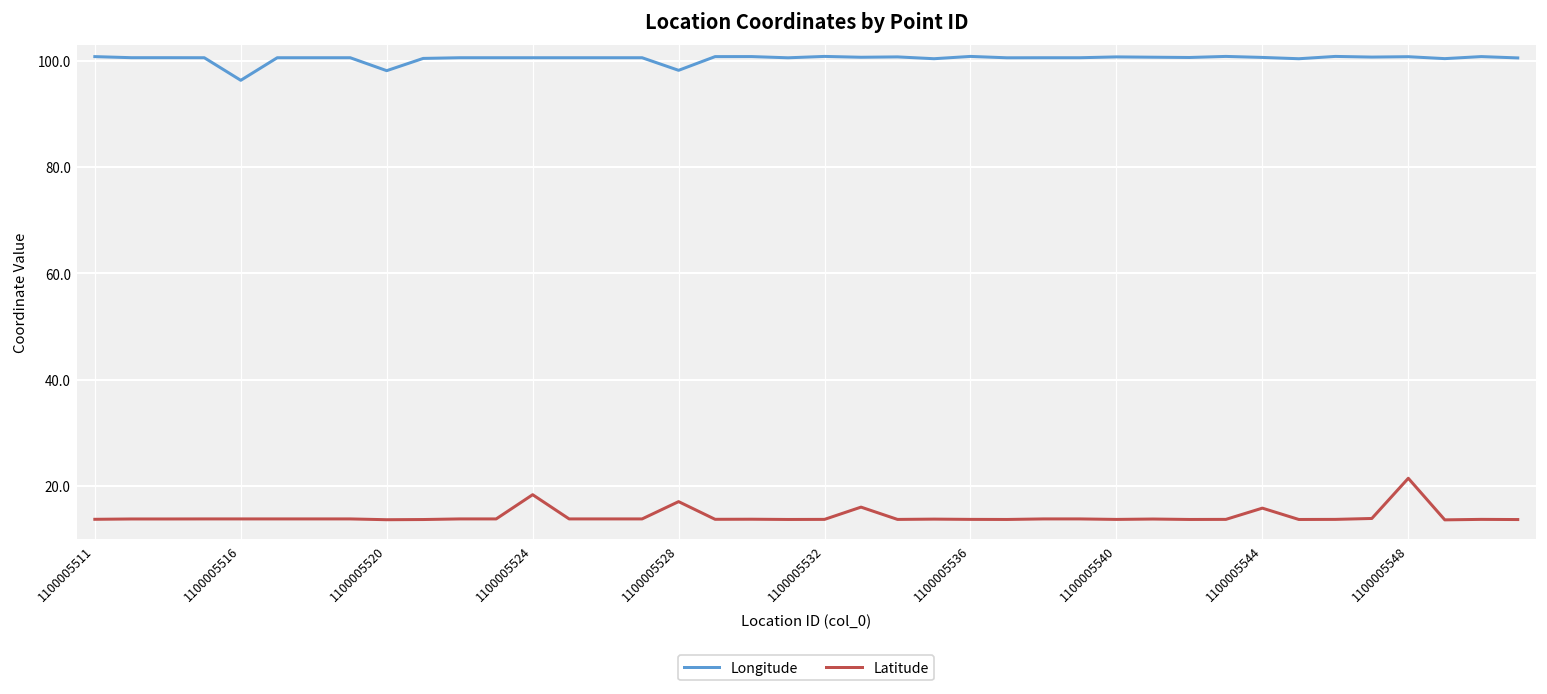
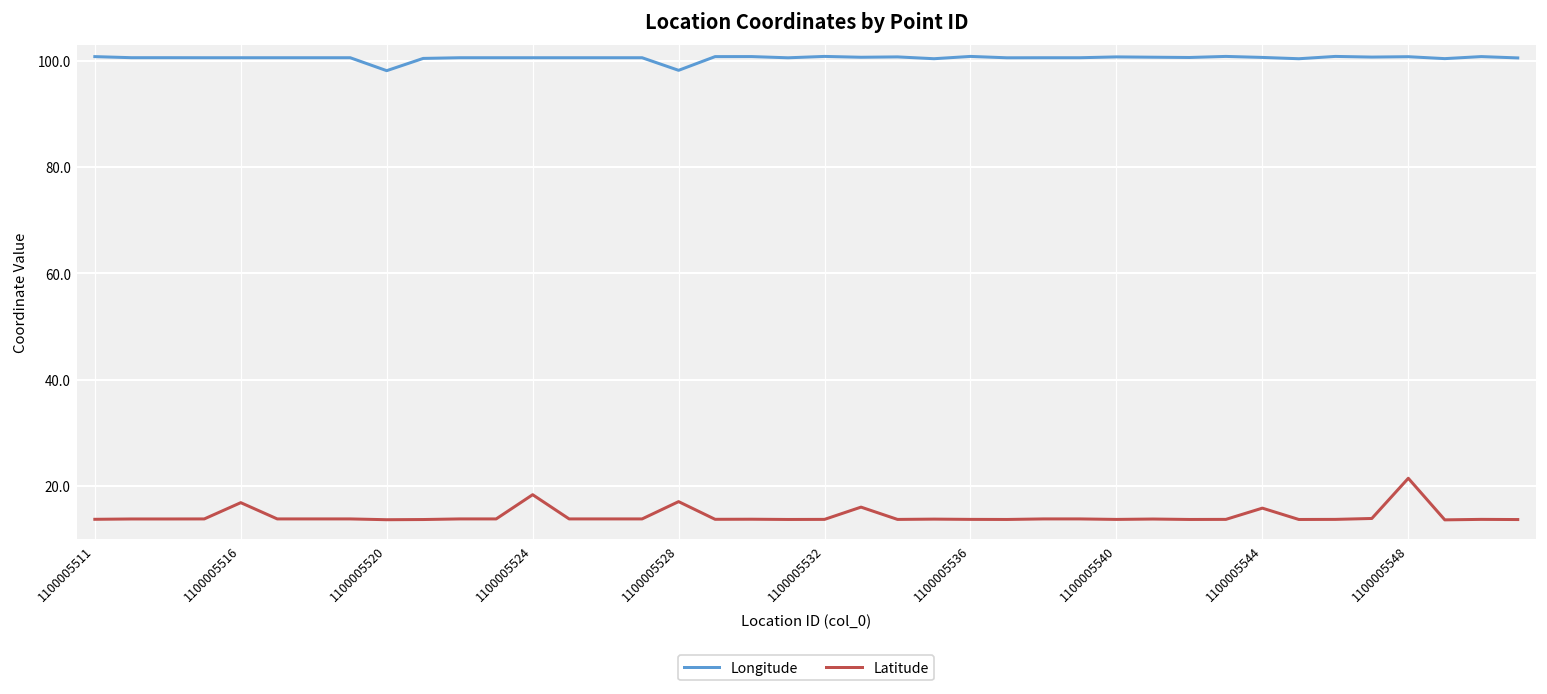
  {
    "Longitude": {
      "1100005511": 101,
-     "1100005516": 96,
+     "1100005516": 101,
      "1100005520": 98,
      "1100005524": 101,
      "1100005528": 98,
      "1100005532": 101,
      "1100005536": 101,
      "1100005540": 101,
      "1100005544": 101,
      "1100005548": 101
    },
    "Latitude": {
      "1100005511": 14,
-     "1100005516": 14,
+     "1100005516": 17,
      "1100005520": 14,
      "1100005524": 18,
      "1100005528": 17,
      "1100005532": 14,
      "1100005536": 14,
      "1100005540": 14,
      "1100005544": 16,
      "1100005548": 21
    }
  }
